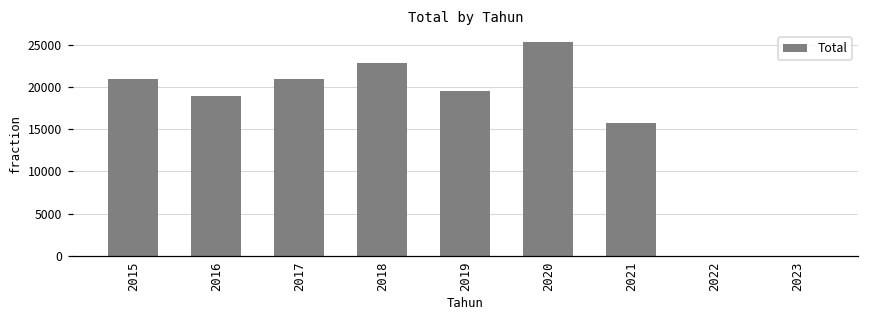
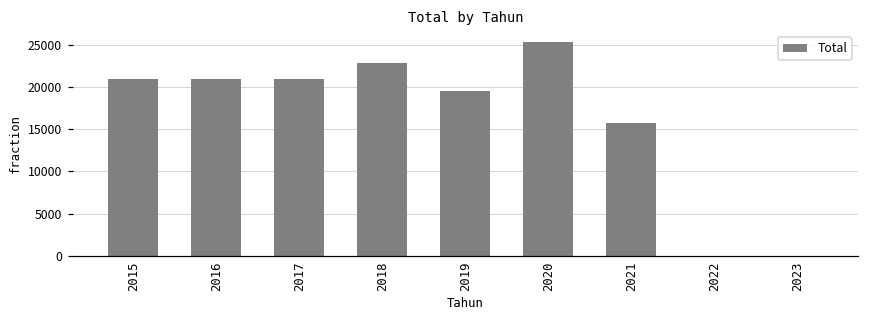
  {
    "2015": 21000,
-   "2016": 19000,
+   "2016": 21000,
    "2017": 21000,
    "2018": 23000,
    "2019": 19000,
    "2020": 25000,
    "2021": 16000,
    "2022": 0,
    "2023": 0
  }
